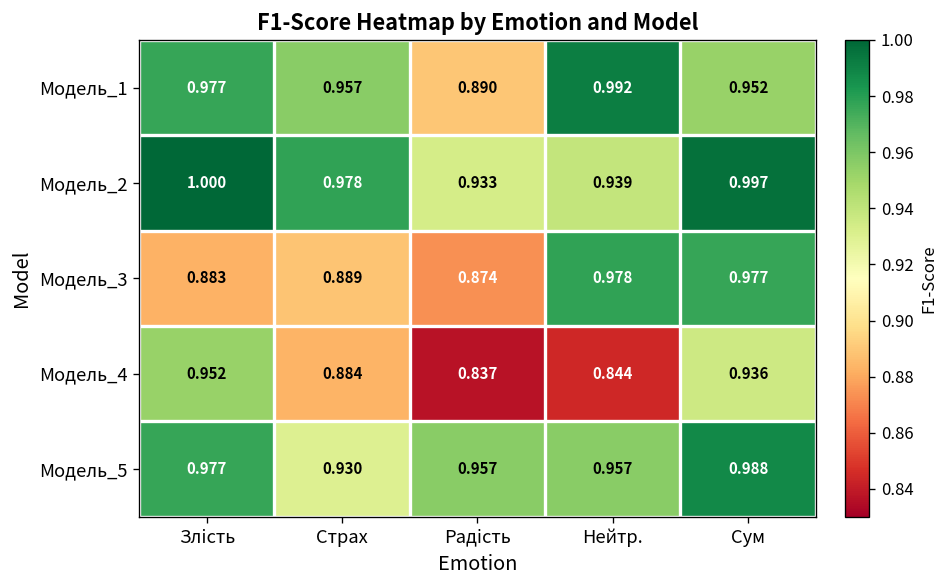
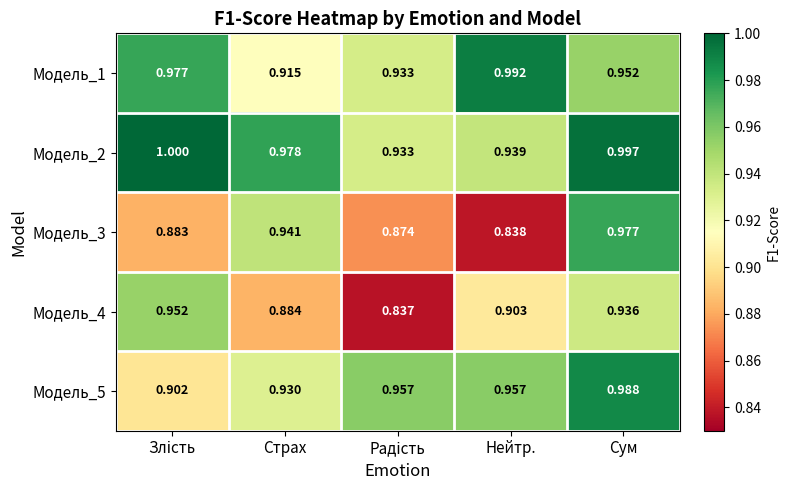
  {
    "Модель_1": {
      "Злість": 0.977,
-     "Страх": 0.957,
-     "Радість": 0.890,
+     "Страх": 0.915,
+     "Радість": 0.933,
      "Нейтр.": 0.992,
      "Сум": 0.952
    },
    "Модель_2": {
      "Злість": 1.000,
      "Страх": 0.978,
      "Радість": 0.933,
      "Нейтр.": 0.939,
      "Сум": 0.997
    },
    "Модель_3": {
      "Злість": 0.883,
-     "Страх": 0.889,
+     "Страх": 0.941,
      "Радість": 0.874,
-     "Нейтр.": 0.978,
+     "Нейтр.": 0.838,
      "Сум": 0.977
    },
    "Модель_4": {
      "Злість": 0.952,
      "Страх": 0.884,
      "Радість": 0.837,
-     "Нейтр.": 0.844,
+     "Нейтр.": 0.903,
      "Сум": 0.936
    },
    "Модель_5": {
-     "Злість": 0.977,
+     "Злість": 0.902,
      "Страх": 0.930,
      "Радість": 0.957,
      "Нейтр.": 0.957,
      "Сум": 0.988
    }
  }
